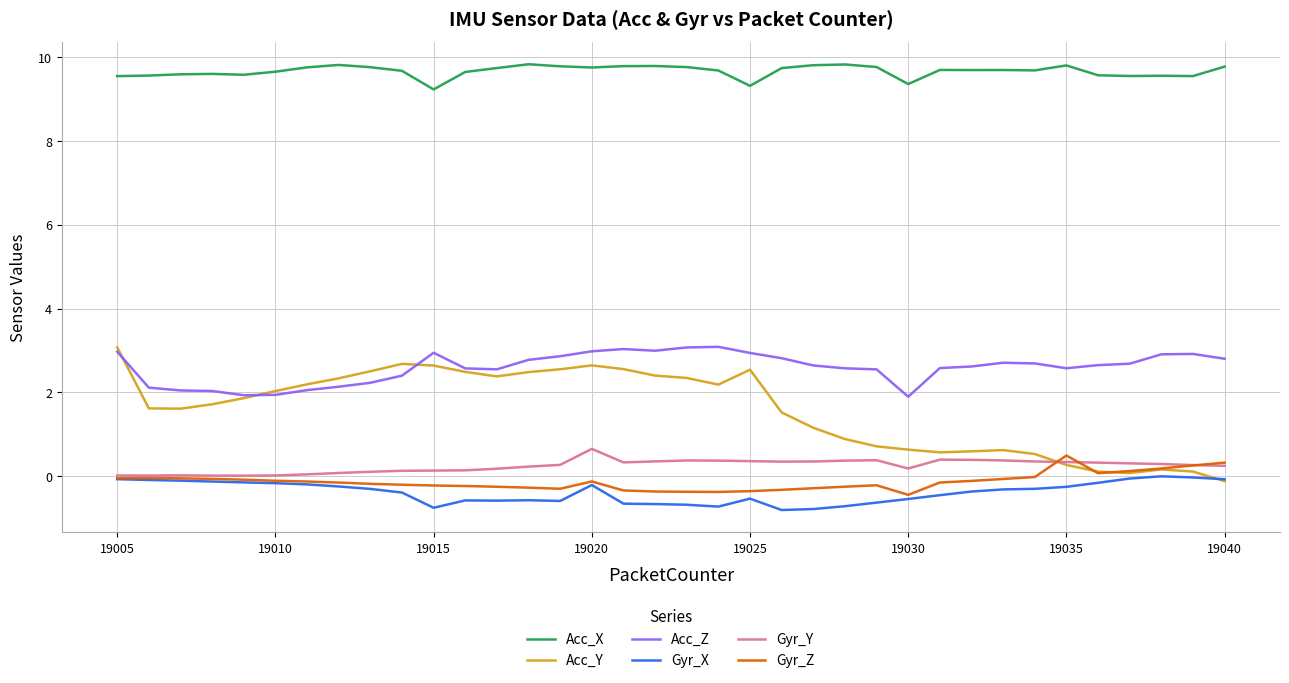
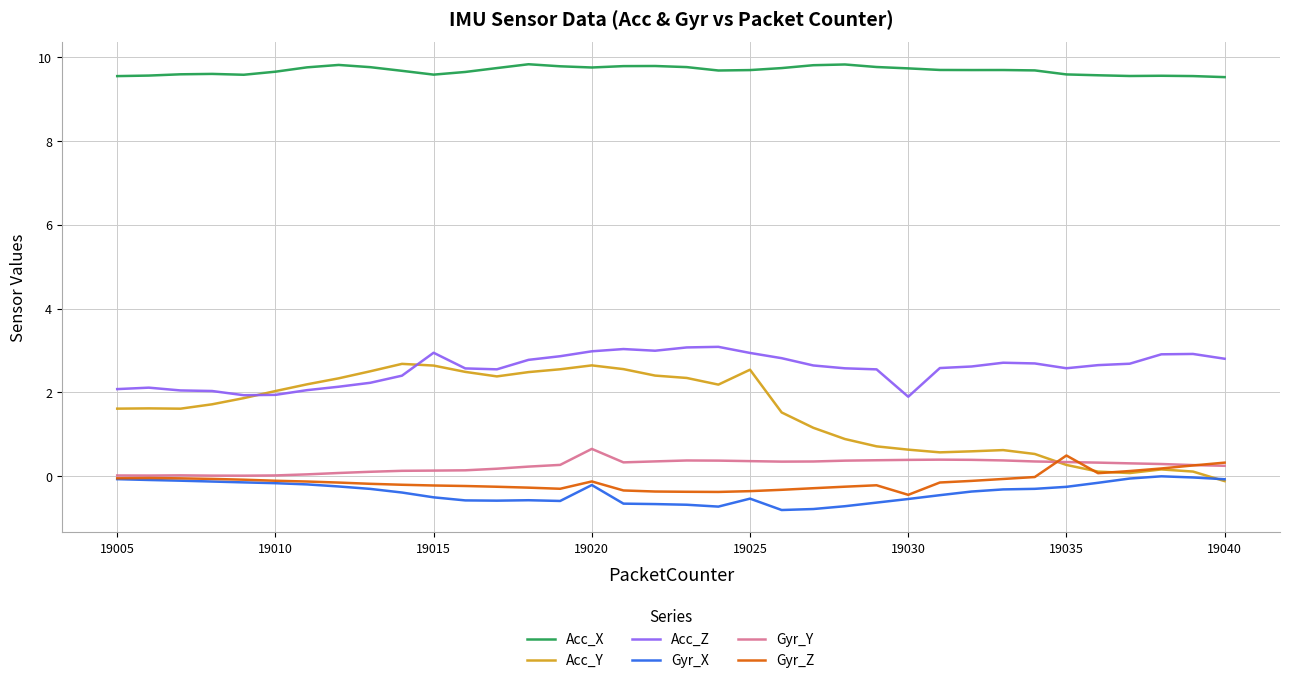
  {
    "Acc_X": {
      "19005": 9.5,
      "19010": 9.6,
-     "19015": 9.2,
+     "19015": 9.6,
      "19020": 9.7,
-     "19025": 9.3,
-     "19030": 9.4,
-     "19035": 9.8,
-     "19040": 9.8
+     "19025": 9.7,
+     "19030": 9.7,
+     "19035": 9.6,
+     "19040": 9.5
    },
    "Acc_Y": {
-     "19005": 3.1,
+     "19005": 1.6,
      "19010": 2.0,
      "19015": 2.6,
      "19020": 2.6,
      "19025": 2.5,
      "19030": 0.6,
      "19035": 0.3
    },
    "Acc_Z": {
-     "19005": 3.0,
+     "19005": 2.1,
      "19010": 1.9,
      "19015": 2.9,
      "19020": 3.0,
      "19025": 2.9,
      "19030": 1.9,
      "19035": 2.6,
      "19040": 2.8
    },
    "Gyr_X": {
-     "19015": -0.8,
+     "19015": -0.5,
      "19020": -0.2,
      "19025": -0.5,
      "19030": -0.5,
      "19035": -0.3
    },
    "Gyr_Y": {
      "19005": 0.0,
      "19010": 0.0,
      "19015": 0.1,
      "19020": 0.7,
      "19025": 0.4,
-     "19030": 0.2,
+     "19030": 0.4,
      "19035": 0.3,
      "19040": 0.3
    },
    "Gyr_Z": {
      "19015": -0.2,
      "19020": -0.1,
      "19025": -0.4,
      "19030": -0.4,
      "19035": 0.5,
      "19040": 0.3
    }
  }
